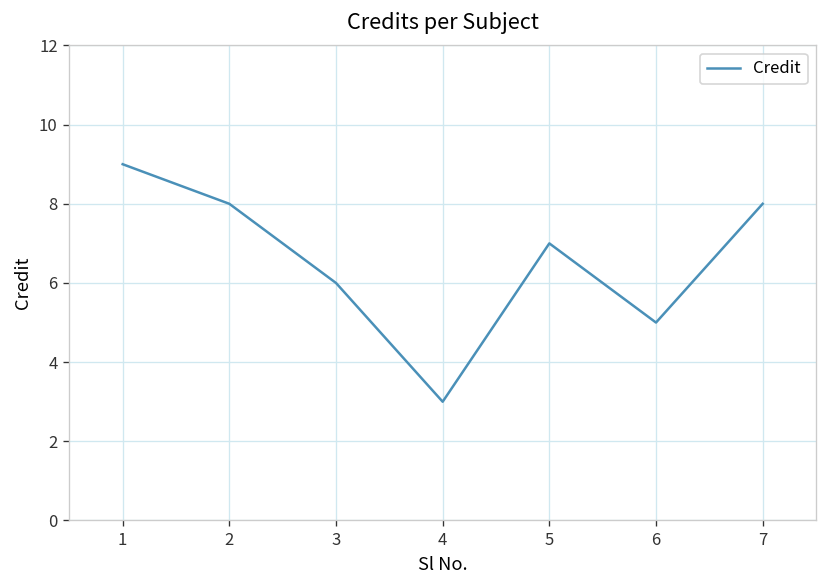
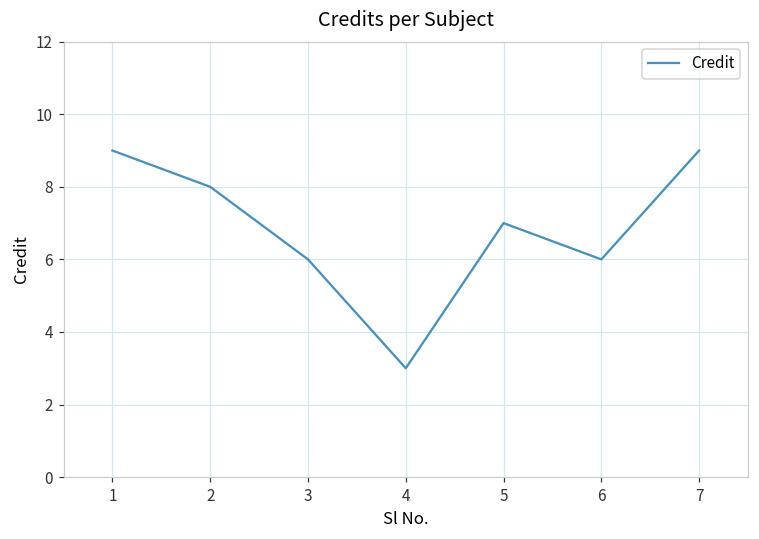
  {
    "1": 9,
    "2": 8,
    "3": 6,
    "4": 3,
    "5": 7,
-   "6": 5,
-   "7": 8
+   "6": 6,
+   "7": 9
  }
